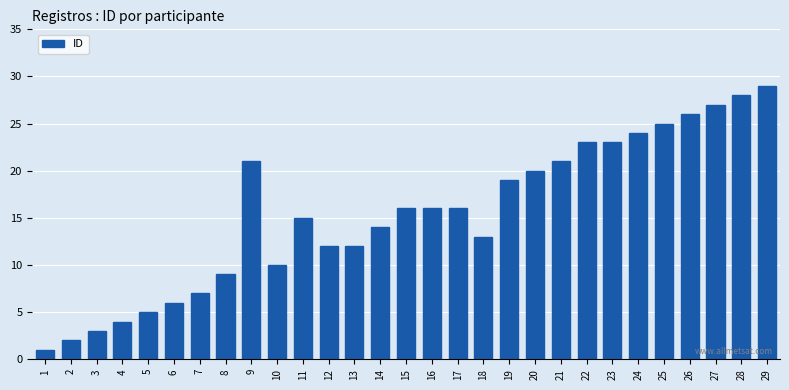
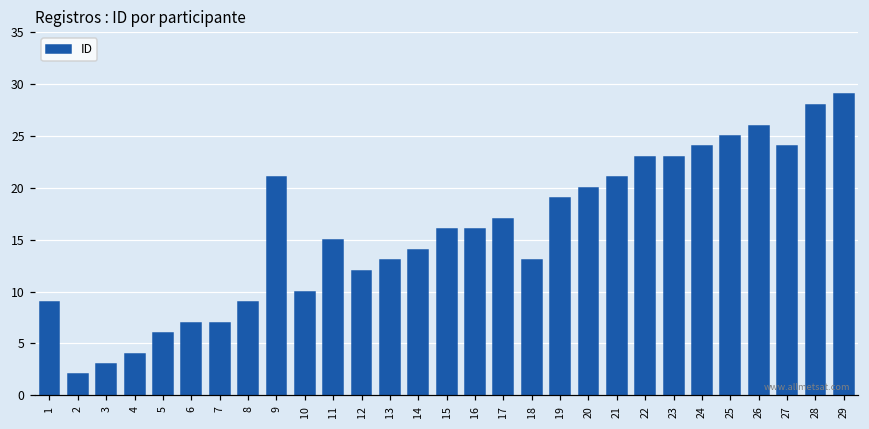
  {
-   "1": 1,
+   "1": 9,
    "2": 2,
    "3": 3,
    "4": 4,
-   "5": 5,
-   "6": 6,
+   "5": 6,
+   "6": 7,
    "7": 7,
    "8": 9,
    "9": 21,
    "10": 10,
    "11": 15,
    "12": 12,
-   "13": 12,
+   "13": 13,
    "14": 14,
    "15": 16,
    "16": 16,
-   "17": 16,
+   "17": 17,
    "18": 13,
    "19": 19,
    "20": 20,
    "21": 21,
    "22": 23,
    "23": 23,
    "24": 24,
    "25": 25,
    "26": 26,
-   "27": 27,
+   "27": 24,
    "28": 28,
    "29": 29
  }
